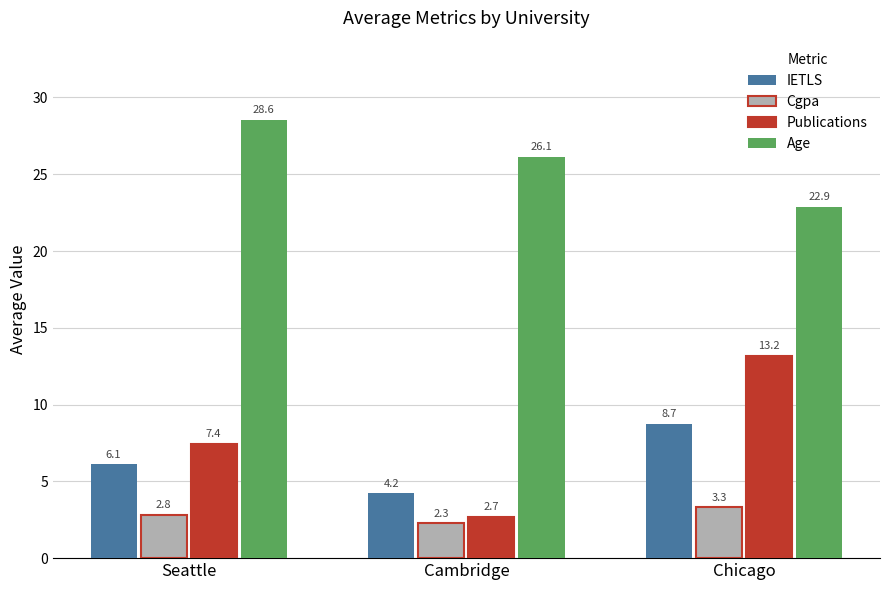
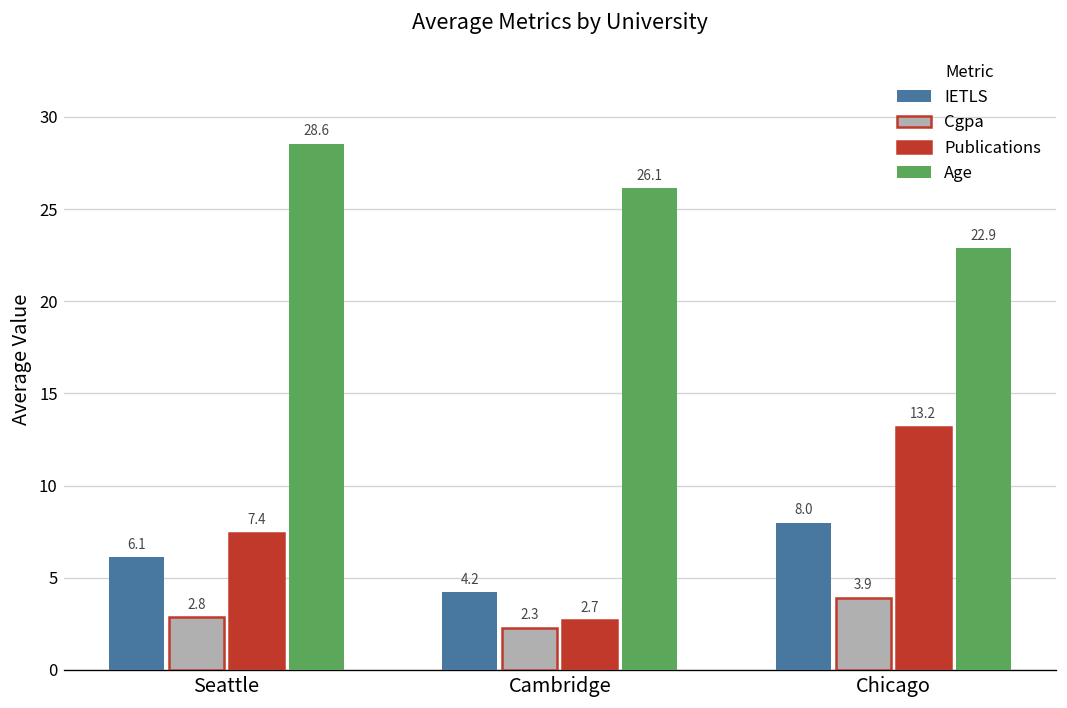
  {
    "IETLS": {
      "Seattle": 6.1,
      "Cambridge": 4.2,
-     "Chicago": 8.7
+     "Chicago": 8.0
    },
    "Cgpa": {
      "Seattle": 2.8,
      "Cambridge": 2.3,
-     "Chicago": 3.3
+     "Chicago": 3.9
    },
    "Publications": {
      "Seattle": 7.4,
      "Cambridge": 2.7,
      "Chicago": 13.2
    },
    "Age": {
      "Seattle": 28.6,
      "Cambridge": 26.1,
      "Chicago": 22.9
    }
  }
